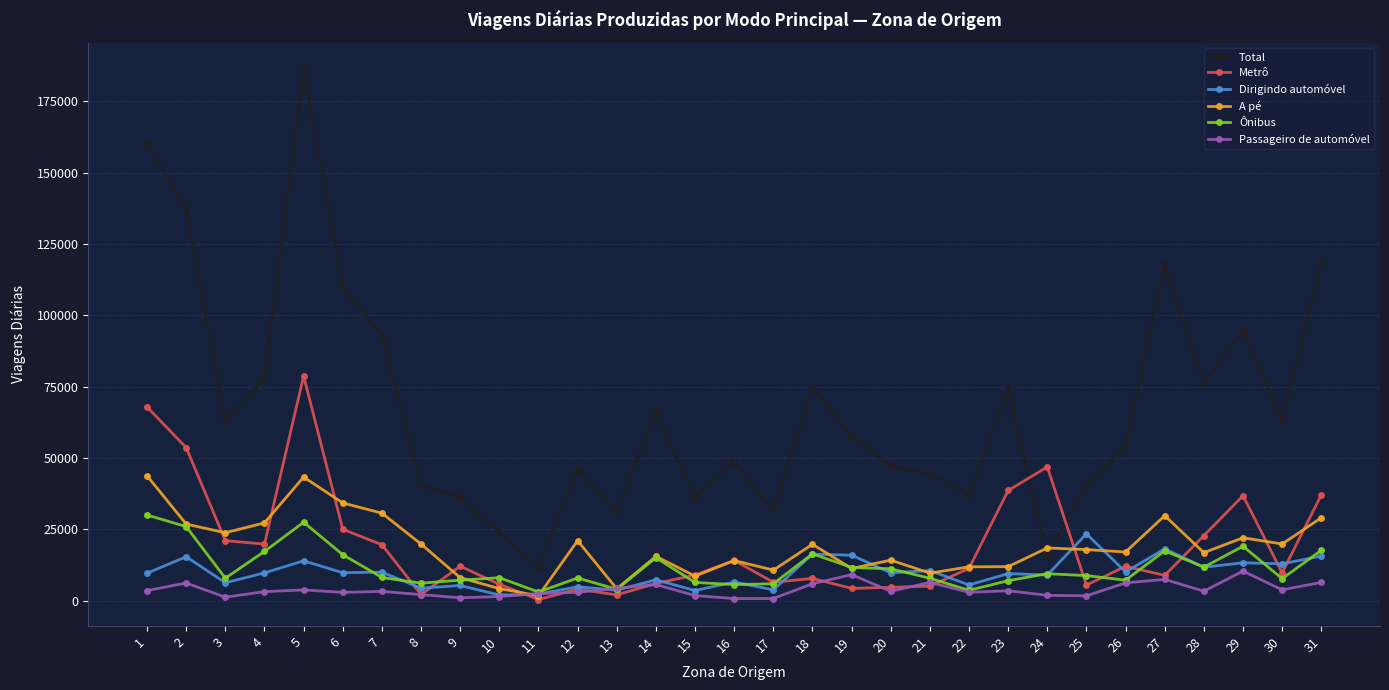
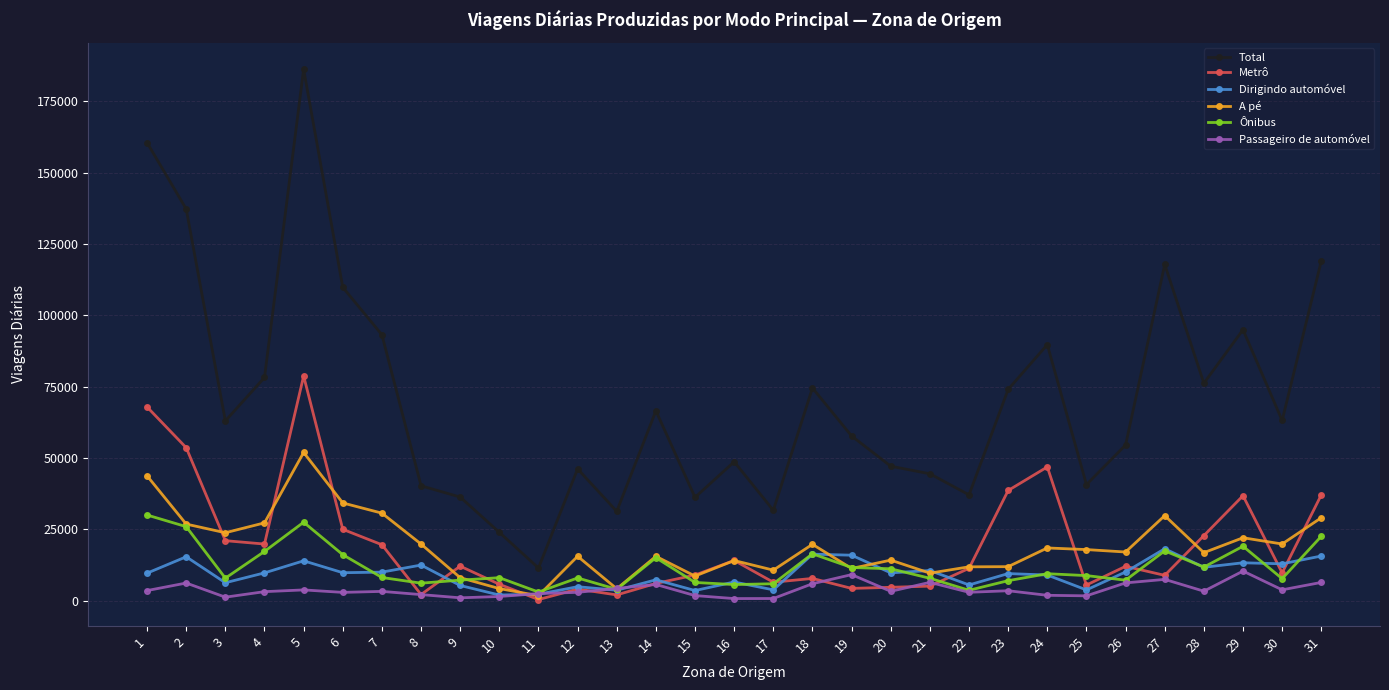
  {
    "Total": {
      "1": 161000,
      "2": 137000,
      "3": 63000,
      "4": 78000,
      "5": 186000,
      "6": 110000,
      "7": 93000,
      "8": 40000,
      "9": 36000,
      "10": 24000,
      "11": 11000,
      "12": 46000,
      "13": 31000,
      "14": 66000,
      "15": 36000,
      "16": 49000,
      "17": 32000,
      "18": 75000,
      "19": 58000,
      "20": 47000,
      "21": 44000,
      "22": 37000,
      "23": 74000,
-     "24": 16000,
+     "24": 90000,
      "25": 41000,
      "26": 55000,
      "27": 118000,
      "28": 76000,
      "29": 95000,
      "30": 63000,
      "31": 119000
    },
    "Metrô": {
      "1": 68000,
      "2": 54000,
      "3": 21000,
      "4": 20000,
      "5": 79000,
      "6": 25000,
      "7": 20000,
      "9": 12000,
      "10": 6000,
      "11": 0,
      "13": 2000,
      "18": 8000,
      "19": 4000,
      "20": 5000,
      "21": 5000,
      "23": 39000,
      "24": 47000,
      "25": 5000,
      "26": 12000,
      "27": 9000,
      "28": 23000,
      "29": 37000,
      "30": 10000,
      "31": 37000
    },
    "Dirigindo automóvel": {
      "1": 10000,
      "2": 15000,
      "3": 6000,
      "4": 10000,
      "5": 14000,
      "6": 10000,
      "7": 10000,
-     "8": 4000,
+     "8": 12000,
      "9": 5000,
      "14": 7000,
      "15": 4000,
      "16": 6000,
      "17": 4000,
      "19": 16000,
      "20": 10000,
      "21": 11000,
      "22": 5000,
      "23": 9000,
-     "25": 23000,
+     "25": 4000,
      "26": 10000,
      "29": 13000,
      "30": 13000,
      "31": 16000
    },
    "A pé": {
      "1": 44000,
      "2": 27000,
      "3": 24000,
      "4": 27000,
-     "5": 43000,
+     "5": 52000,
      "6": 34000,
      "7": 31000,
      "8": 20000,
      "10": 4000,
-     "12": 21000,
+     "12": 16000,
      "17": 11000,
      "18": 20000,
      "20": 14000,
      "21": 10000,
      "23": 12000,
      "24": 18000,
      "25": 18000,
      "26": 17000,
      "27": 30000,
      "28": 17000,
      "29": 22000,
      "30": 20000,
      "31": 29000
    },
    "Ônibus": {
      "1": 30000,
      "2": 26000,
      "3": 8000,
      "4": 17000,
      "5": 27000,
      "6": 16000,
      "7": 8000,
      "8": 6000,
      "10": 8000,
      "12": 8000,
      "15": 6000,
      "16": 6000,
      "20": 11000,
      "21": 8000,
      "23": 7000,
      "25": 9000,
      "26": 7000,
      "29": 19000,
      "30": 8000,
-     "31": 18000
+     "31": 23000
    },
    "Passageiro de automóvel": {
      "1": 3000,
      "2": 6000,
      "3": 1000,
      "4": 3000,
      "5": 4000,
      "6": 3000,
      "7": 3000,
      "9": 1000,
      "12": 3000,
      "15": 2000,
      "16": 1000,
      "17": 1000,
      "18": 6000,
      "19": 9000,
      "20": 3000,
      "21": 6000,
      "23": 3000,
      "24": 2000,
      "25": 2000,
      "26": 6000,
      "27": 7000,
      "28": 3000,
      "29": 10000,
      "30": 4000,
      "31": 6000
    }
  }
